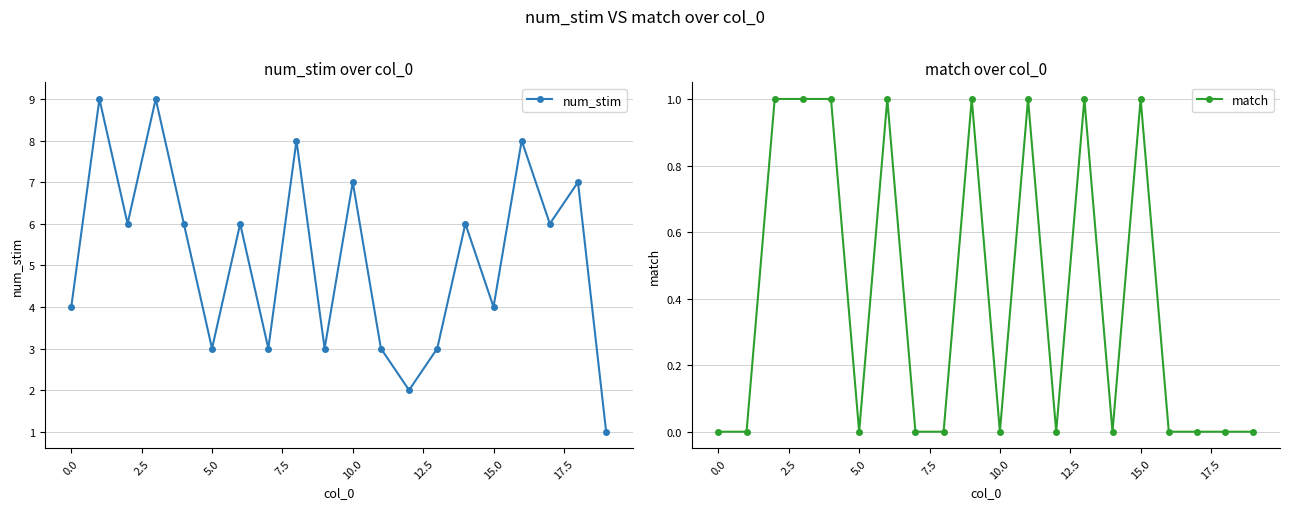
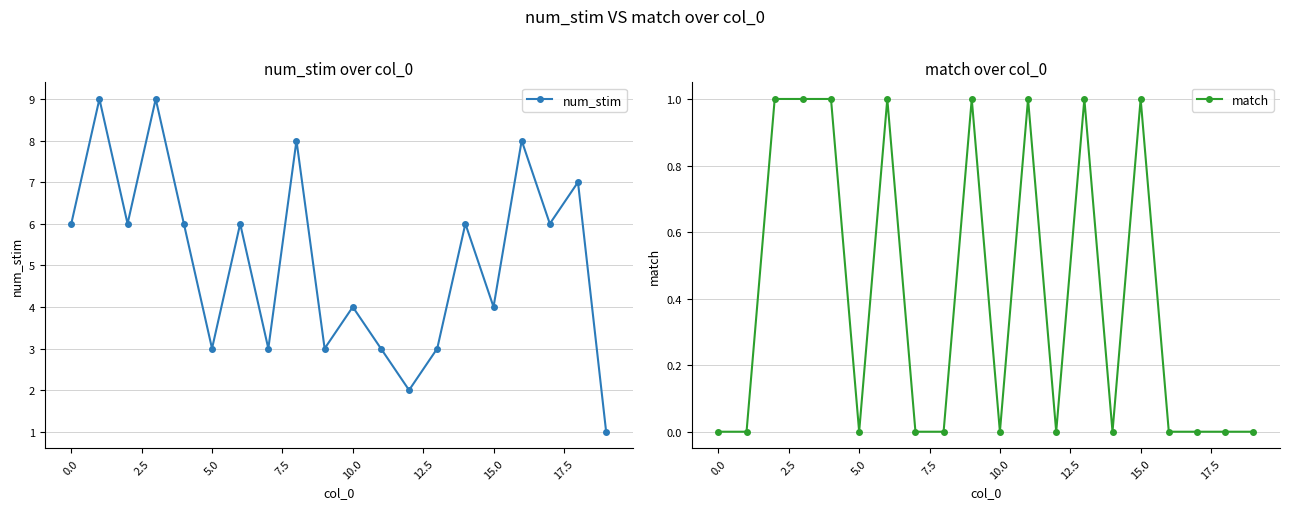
  {
    "num_stim over col_0": {
-     "0.0": 4,
+     "0.0": 6,
      "5.0": 3,
-     "10.0": 7,
+     "10.0": 4,
      "15.0": 4
    },
    "match over col_0": {
      "0.0": 0.00,
      "5.0": 0.00,
      "10.0": 0.00,
      "15.0": 1.00
    }
  }
